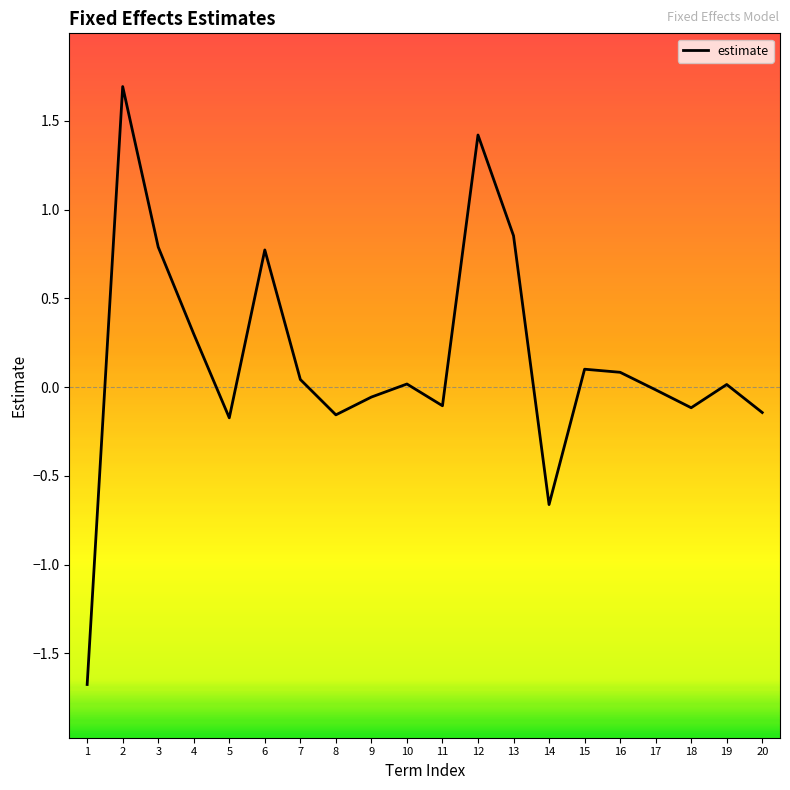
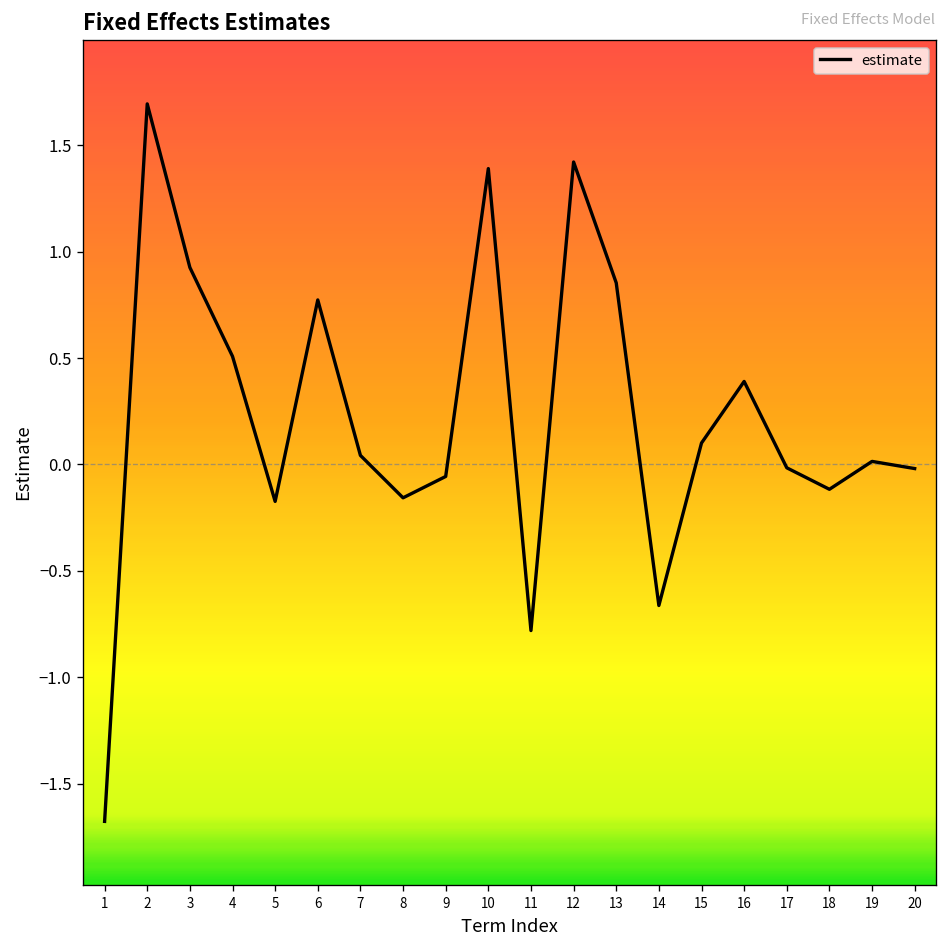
  {
    "1": -1.68,
    "2": 1.69,
-   "3": 0.79,
-   "4": 0.30,
+   "3": 0.93,
+   "4": 0.51,
    "5": -0.17,
    "6": 0.77,
    "7": 0.04,
    "8": -0.16,
    "9": -0.06,
-   "10": 0.02,
-   "11": -0.11,
+   "10": 1.39,
+   "11": -0.78,
    "12": 1.42,
    "13": 0.85,
    "14": -0.66,
    "15": 0.10,
-   "16": 0.08,
+   "16": 0.39,
    "17": -0.02,
    "18": -0.12,
    "19": 0.01,
-   "20": -0.14
+   "20": -0.02
  }
